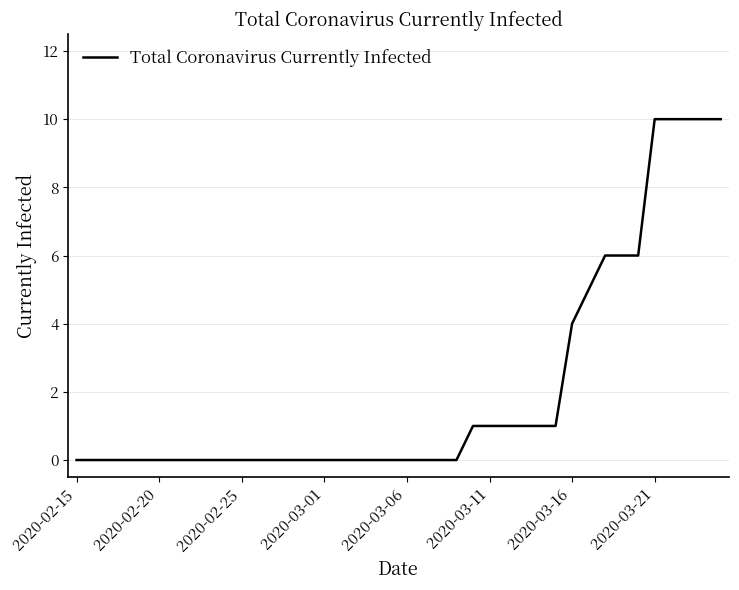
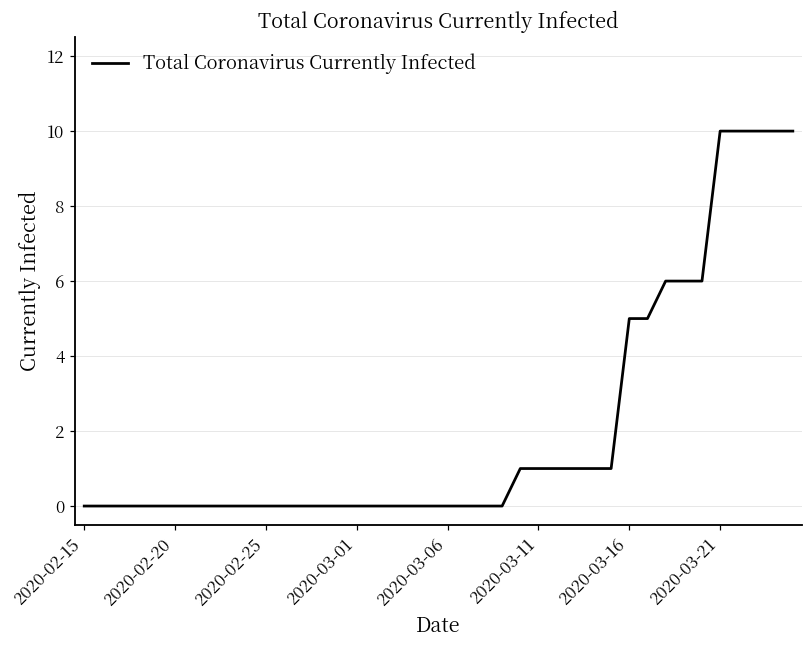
  {
    "2020-02-15": 0,
    "2020-02-20": 0,
    "2020-02-25": 0,
    "2020-03-01": 0,
    "2020-03-06": 0,
    "2020-03-11": 1,
-   "2020-03-16": 4,
+   "2020-03-16": 5,
    "2020-03-21": 10
  }
